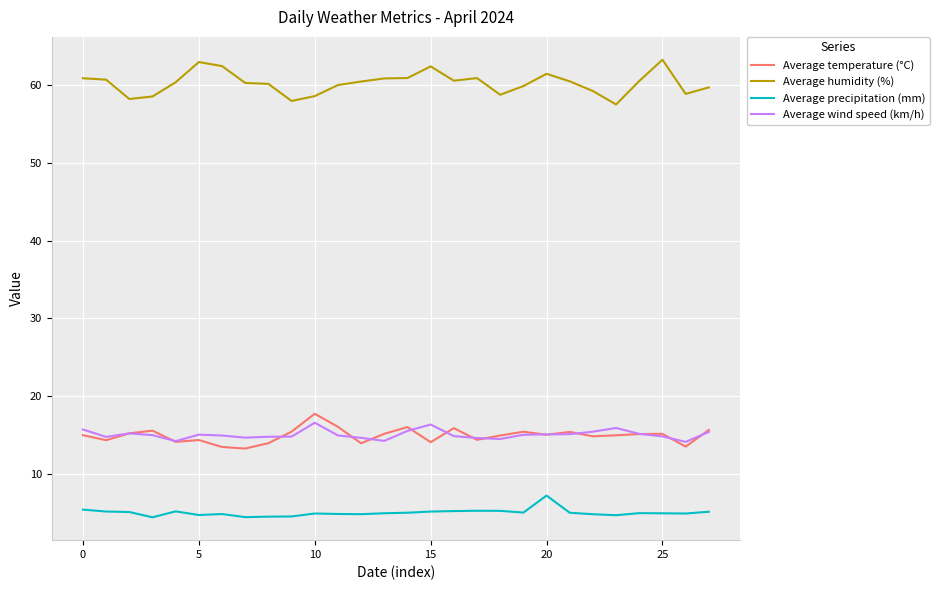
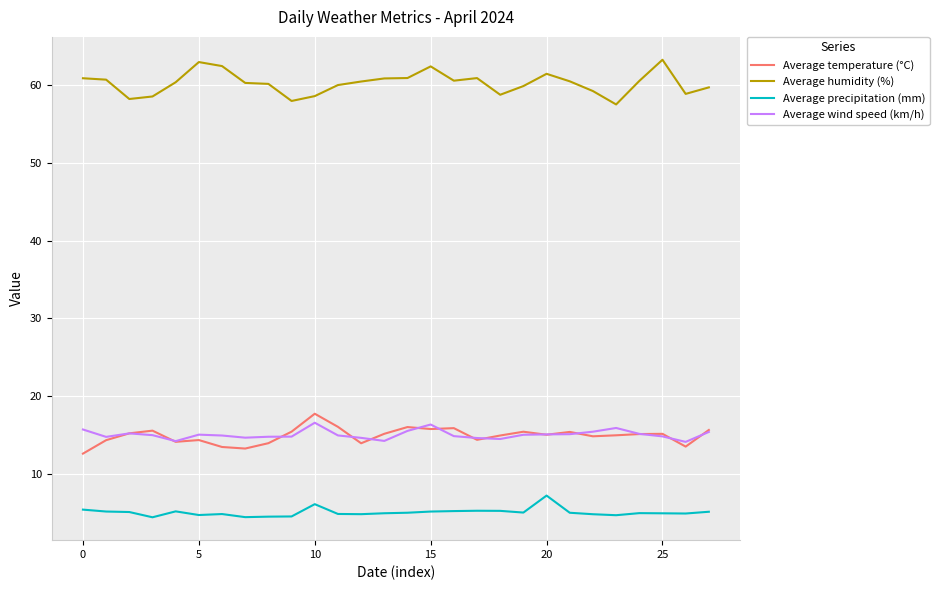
  {
    "Average temperature (°C)": {
-     "0": 15,
+     "0": 13,
      "5": 14,
      "10": 18,
-     "15": 14,
+     "15": 16,
      "25": 15
    },
    "Average humidity (%)": {
      "0": 61,
      "5": 63,
      "10": 59,
      "15": 62,
      "20": 61,
      "25": 63
    },
    "Average precipitation (mm)": {
      "0": 5,
      "5": 5,
-     "10": 5,
+     "10": 6,
      "15": 5,
      "20": 7,
      "25": 5
    },
    "Average wind speed (km/h)": {
      "0": 16,
      "5": 15,
      "10": 17,
      "15": 16,
      "25": 15
    }
  }
